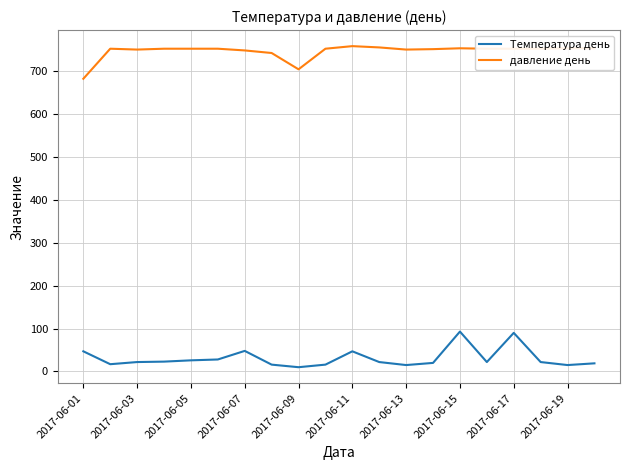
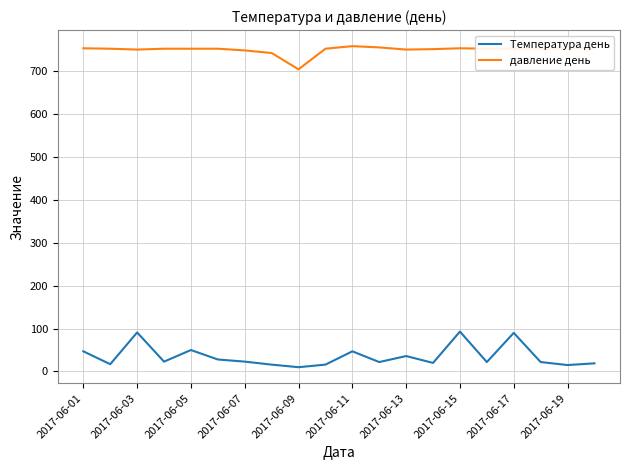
  {
    "Температура день": {
      "2017-06-01": 50,
-     "2017-06-03": 20,
-     "2017-06-05": 30,
-     "2017-06-07": 50,
+     "2017-06-03": 90,
+     "2017-06-05": 50,
+     "2017-06-07": 20,
      "2017-06-09": 10,
      "2017-06-11": 50,
-     "2017-06-13": 20,
+     "2017-06-13": 40,
      "2017-06-15": 90,
      "2017-06-17": 90,
      "2017-06-19": 20
    },
    "давление день": {
-     "2017-06-01": 680,
+     "2017-06-01": 750,
      "2017-06-03": 750,
      "2017-06-05": 750,
      "2017-06-07": 750,
      "2017-06-09": 700,
      "2017-06-11": 760,
      "2017-06-13": 750,
      "2017-06-15": 750
    }
  }
